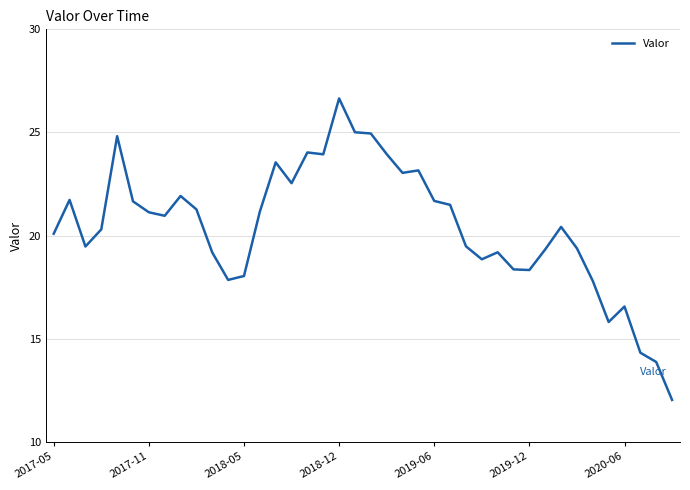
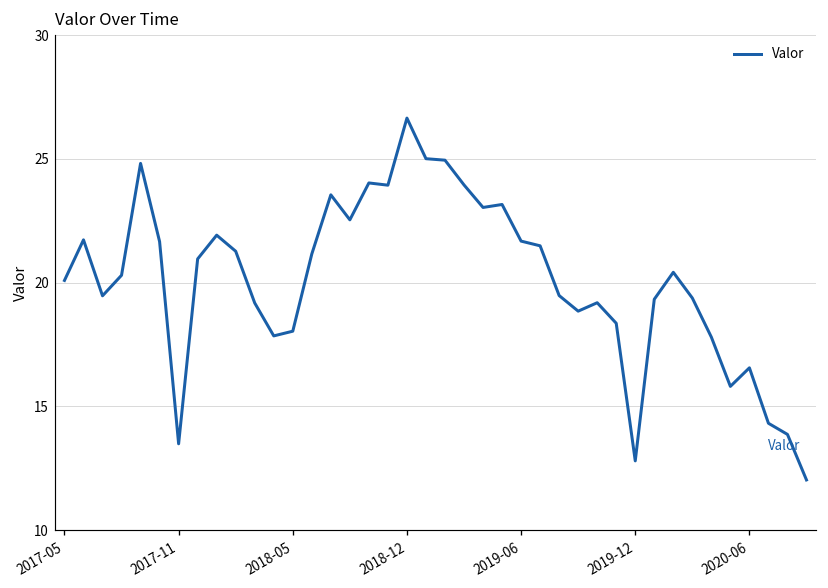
  {
    "2017-05": 20.1,
-   "2017-11": 21.1,
+   "2017-11": 13.5,
    "2018-05": 18.0,
    "2018-12": 26.7,
    "2019-06": 21.7,
-   "2019-12": 18.3,
+   "2019-12": 12.8,
    "2020-06": 16.6
  }
